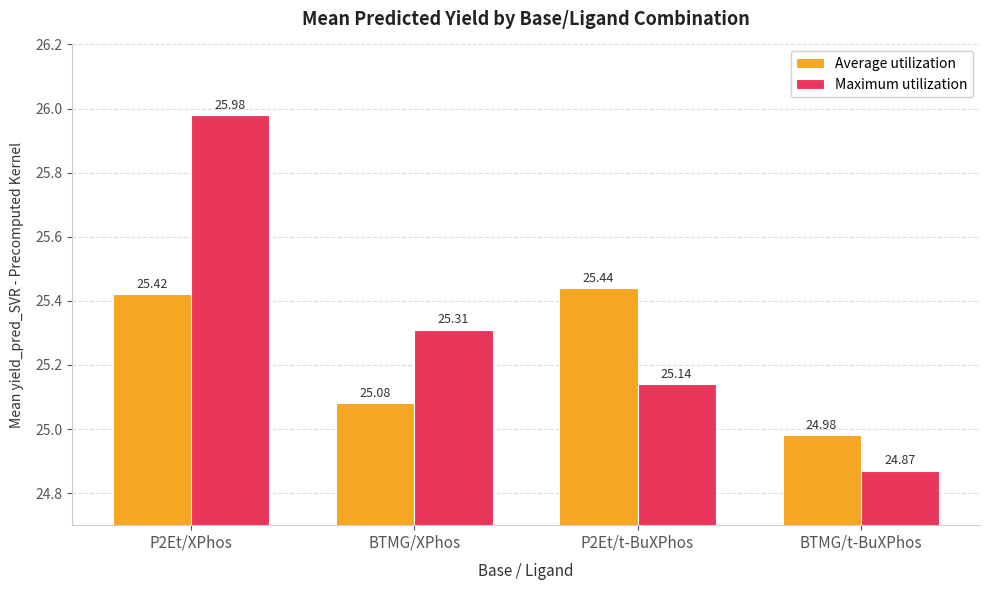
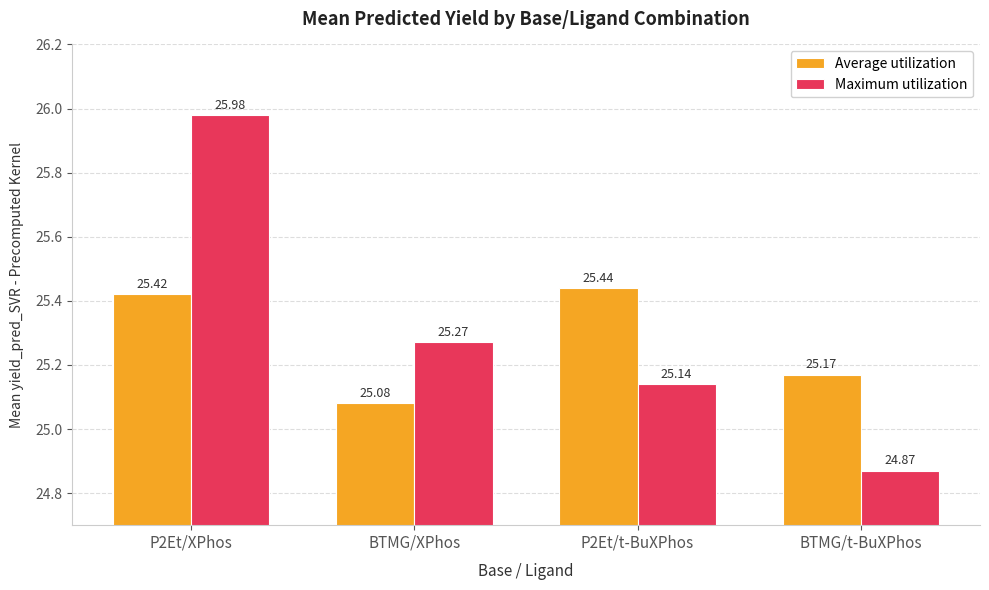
  {
    "Average utilization": {
      "P2Et/XPhos": 25.42,
      "BTMG/XPhos": 25.08,
      "P2Et/t-BuXPhos": 25.44,
-     "BTMG/t-BuXPhos": 24.98
+     "BTMG/t-BuXPhos": 25.17
    },
    "Maximum utilization": {
      "P2Et/XPhos": 25.98,
-     "BTMG/XPhos": 25.31,
+     "BTMG/XPhos": 25.27,
      "P2Et/t-BuXPhos": 25.14,
      "BTMG/t-BuXPhos": 24.87
    }
  }
